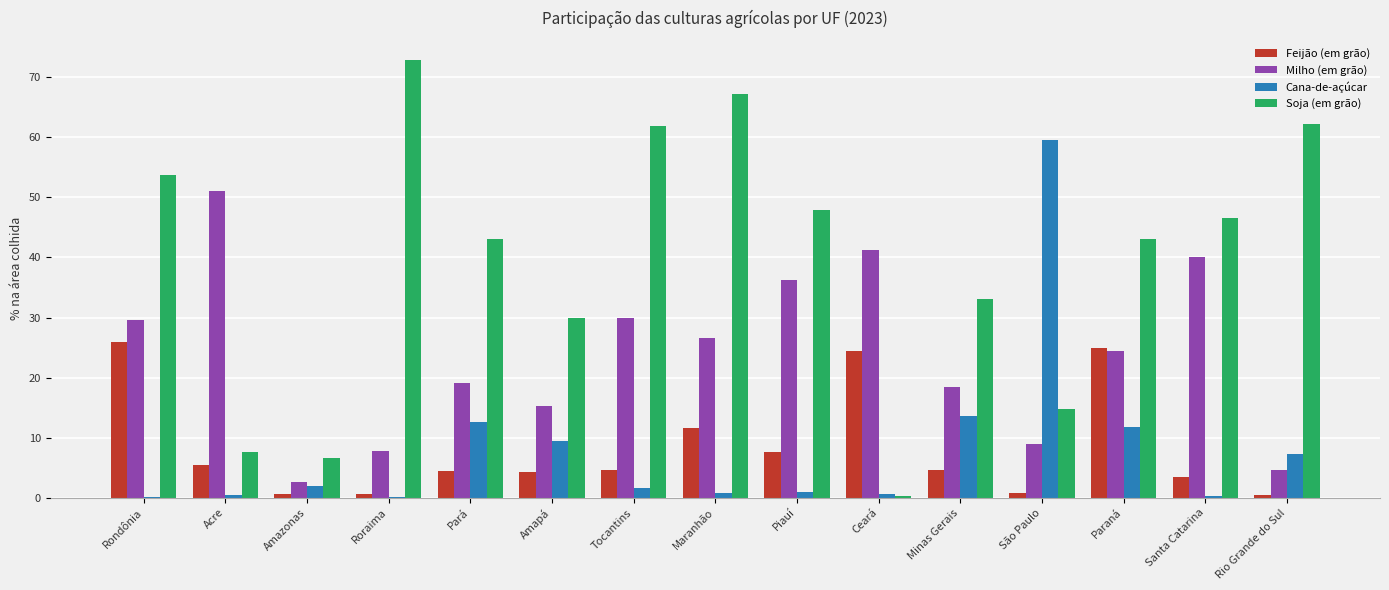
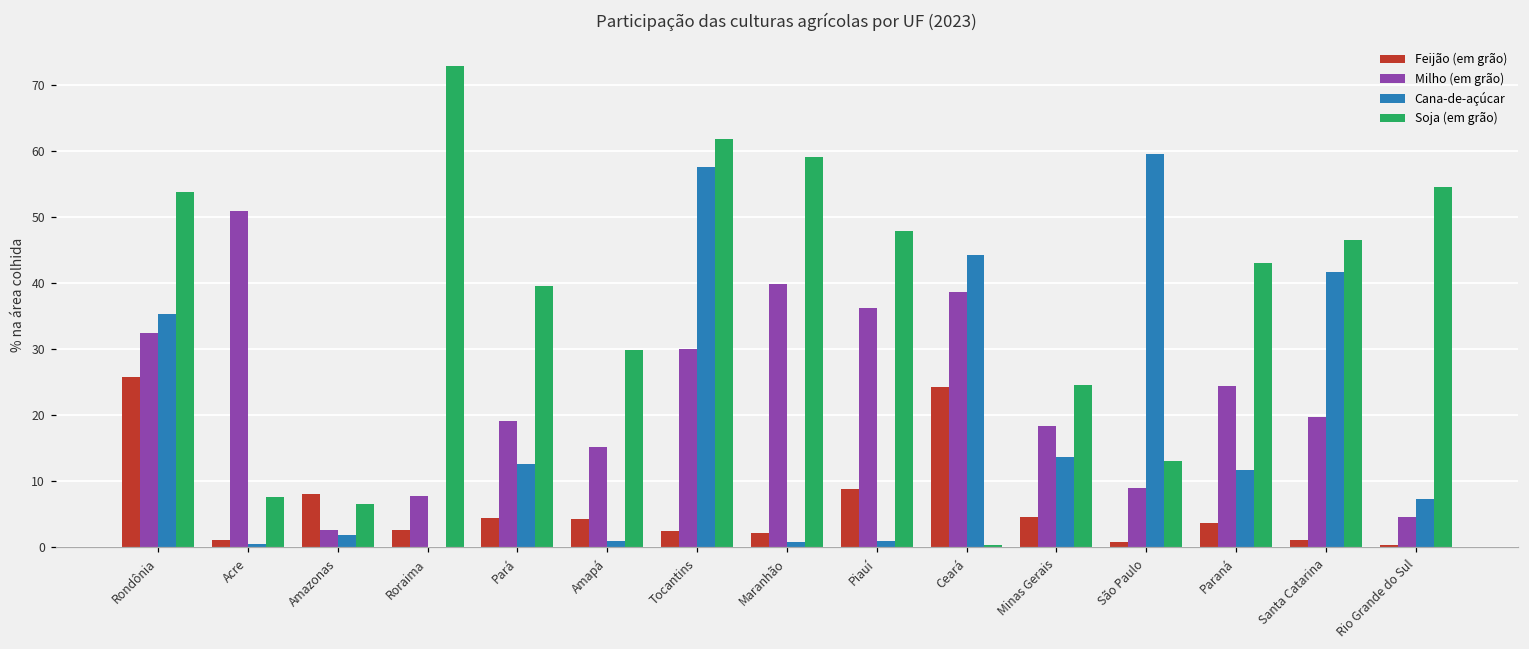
  {
    "Feijão (em grão)": {
      "Rondônia": 26,
-     "Acre": 5,
-     "Amazonas": 1,
-     "Roraima": 1,
+     "Acre": 1,
+     "Amazonas": 8,
+     "Roraima": 3,
      "Pará": 4,
      "Amapá": 4,
-     "Tocantins": 5,
-     "Maranhão": 12,
-     "Piauí": 8,
+     "Tocantins": 2,
+     "Maranhão": 2,
+     "Piauí": 9,
      "Ceará": 24,
      "Minas Gerais": 5,
      "São Paulo": 1,
-     "Paraná": 25,
-     "Santa Catarina": 3,
+     "Paraná": 4,
+     "Santa Catarina": 1,
      "Rio Grande do Sul": 0
    },
    "Milho (em grão)": {
-     "Rondônia": 30,
+     "Rondônia": 33,
      "Acre": 51,
      "Amazonas": 3,
      "Roraima": 8,
      "Pará": 19,
      "Amapá": 15,
      "Tocantins": 30,
-     "Maranhão": 27,
+     "Maranhão": 40,
      "Piauí": 36,
-     "Ceará": 41,
+     "Ceará": 39,
      "Minas Gerais": 18,
      "São Paulo": 9,
      "Paraná": 24,
-     "Santa Catarina": 40,
+     "Santa Catarina": 20,
      "Rio Grande do Sul": 5
    },
    "Cana-de-açúcar": {
-     "Rondônia": 0,
+     "Rondônia": 35,
      "Acre": 0,
      "Amazonas": 2,
      "Pará": 13,
-     "Amapá": 9,
-     "Tocantins": 2,
+     "Amapá": 1,
+     "Tocantins": 58,
      "Maranhão": 1,
      "Piauí": 1,
-     "Ceará": 1,
+     "Ceará": 44,
      "Minas Gerais": 14,
      "São Paulo": 60,
      "Paraná": 12,
-     "Santa Catarina": 0,
+     "Santa Catarina": 42,
      "Rio Grande do Sul": 7
    },
    "Soja (em grão)": {
      "Rondônia": 54,
      "Acre": 8,
      "Amazonas": 7,
      "Roraima": 73,
-     "Pará": 43,
+     "Pará": 40,
      "Amapá": 30,
      "Tocantins": 62,
-     "Maranhão": 67,
+     "Maranhão": 59,
      "Piauí": 48,
-     "Minas Gerais": 33,
-     "São Paulo": 15,
+     "Minas Gerais": 25,
+     "São Paulo": 13,
      "Paraná": 43,
      "Santa Catarina": 47,
-     "Rio Grande do Sul": 62
+     "Rio Grande do Sul": 55
    }
  }
